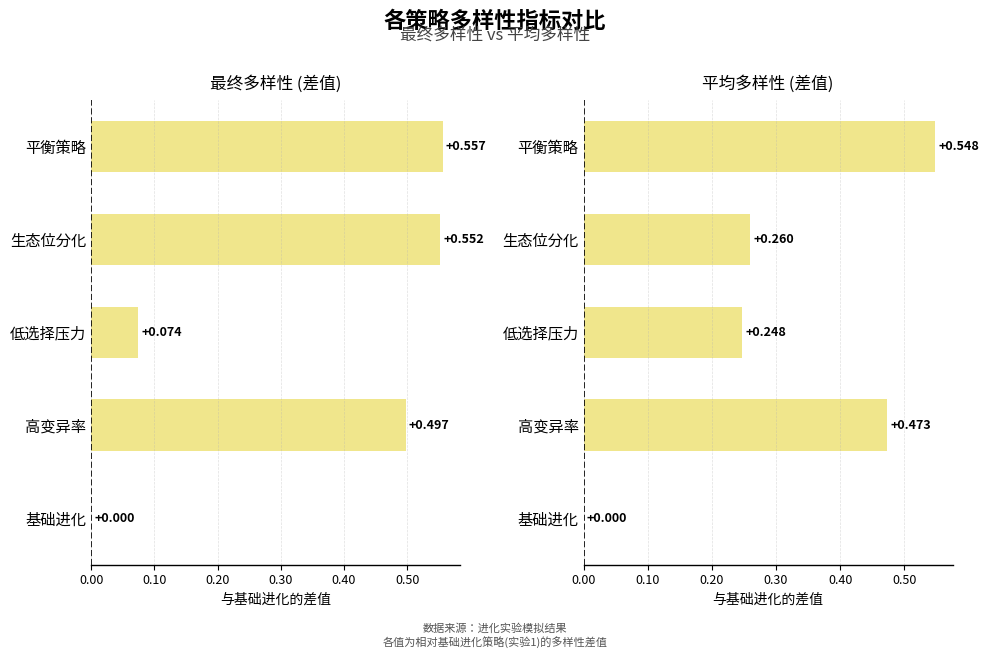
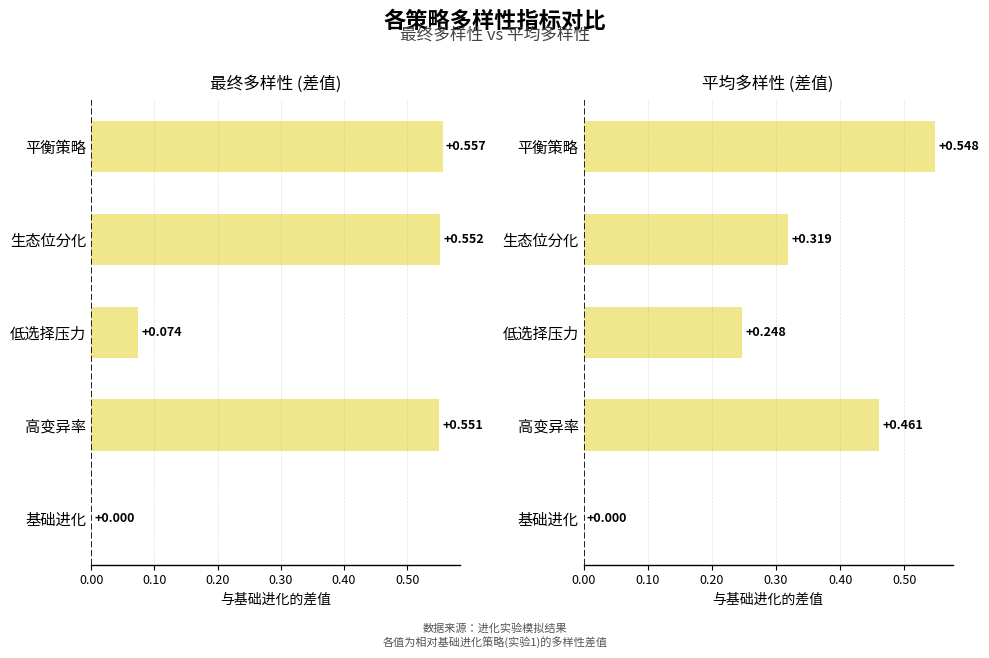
  {
    "最终多样性 (差值)": {
      "平衡策略": "+0.557",
      "生态位分化": "+0.552",
      "低选择压力": "+0.074",
-     "高变异率": "+0.497",
+     "高变异率": "+0.551",
      "基础进化": "+0.000"
    },
    "平均多样性 (差值)": {
      "平衡策略": "+0.548",
-     "生态位分化": "+0.260",
+     "生态位分化": "+0.319",
      "低选择压力": "+0.248",
-     "高变异率": "+0.473",
+     "高变异率": "+0.461",
      "基础进化": "+0.000"
    }
  }
